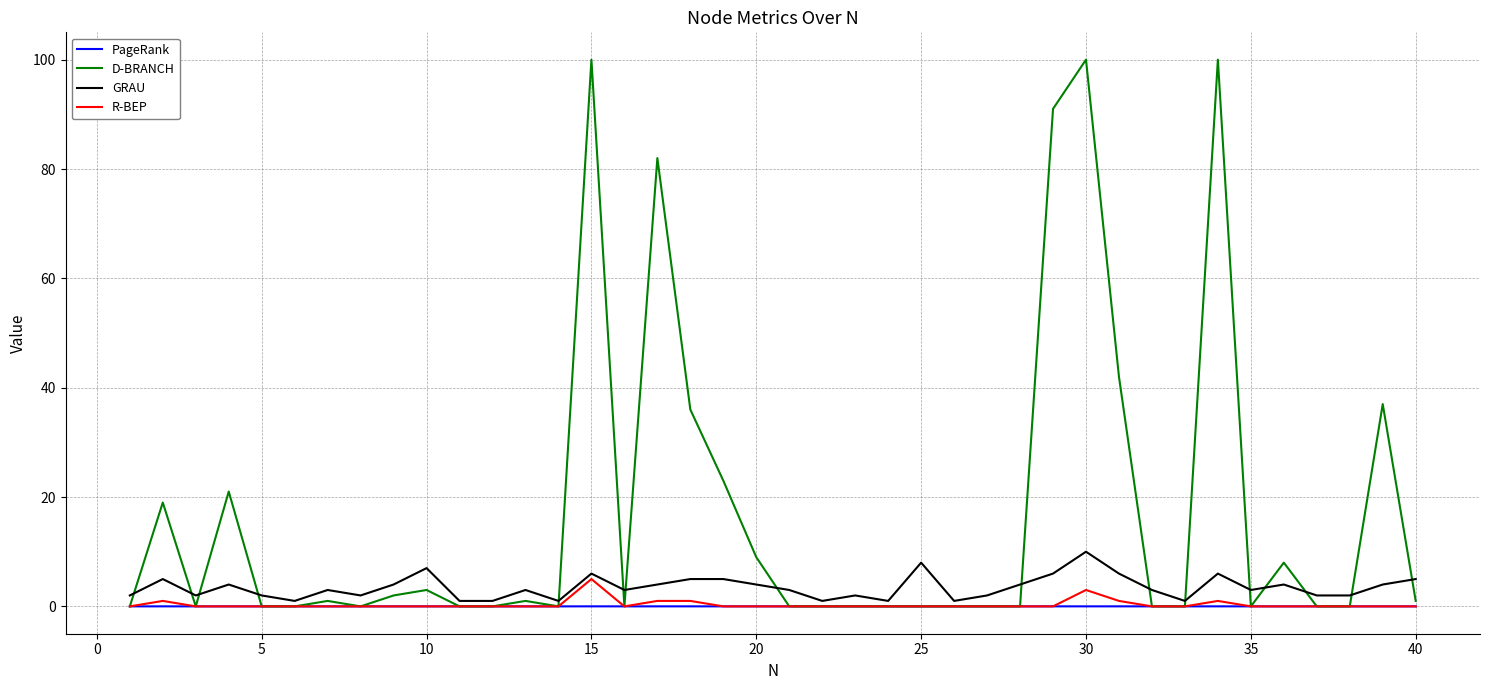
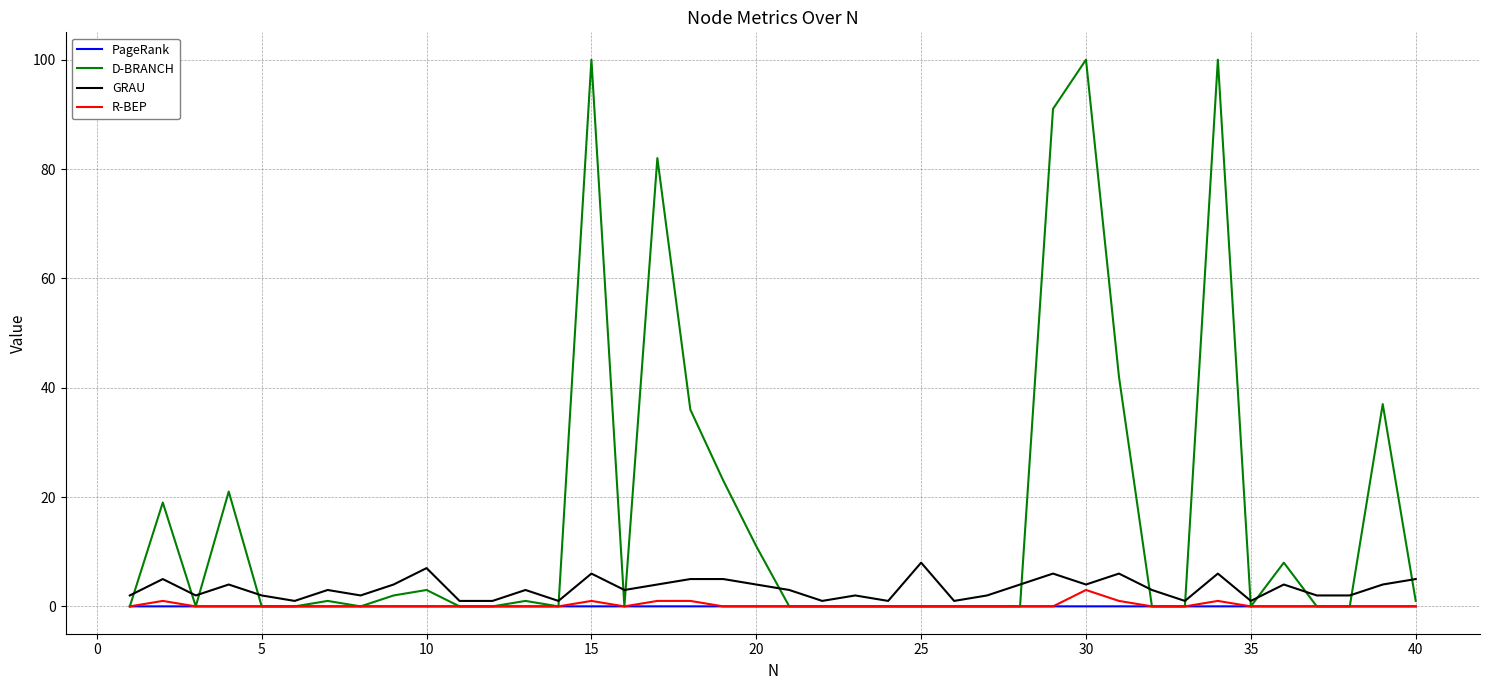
  {
    "PageRank": {
      "15": 0,
      "30": 0
    },
    "D-BRANCH": {
      "10": 3,
      "15": 100,
-     "20": 9,
+     "20": 11,
      "30": 100,
      "40": 1
    },
    "GRAU": {
      "5": 2,
      "10": 7,
      "15": 6,
      "20": 4,
      "25": 8,
-     "30": 10,
-     "35": 3,
+     "30": 4,
+     "35": 1,
      "40": 5
    },
    "R-BEP": {
-     "15": 5,
+     "15": 1,
      "30": 3
    }
  }
